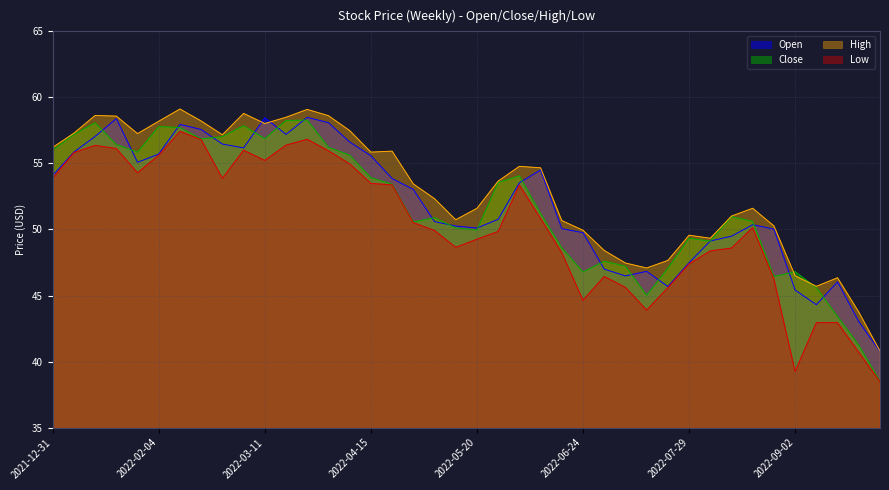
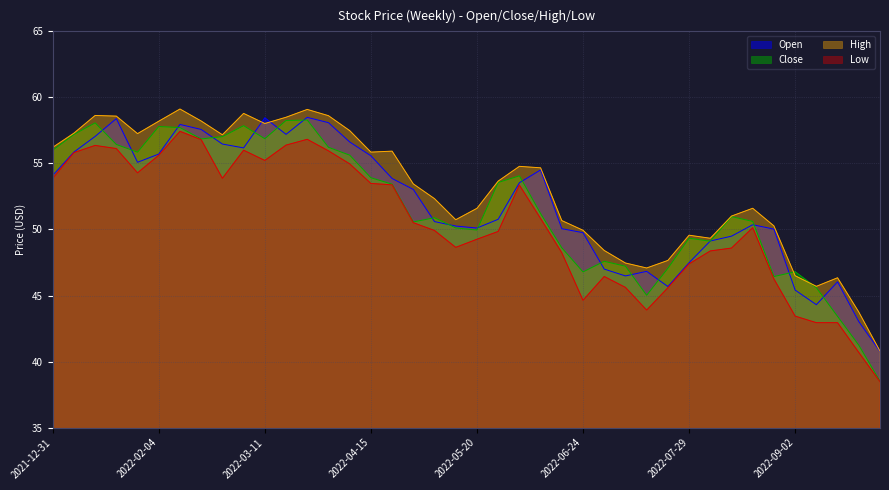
  {
    "Open": {
      "2021-12-31": 54.1,
      "2022-03-11": 58.5,
      "2022-04-15": 55.6,
      "2022-09-02": 45.4
    },
    "Close": {
      "2021-12-31": 56.0,
      "2022-02-04": 57.8,
      "2022-03-11": 56.9,
      "2022-04-15": 53.9,
      "2022-06-24": 46.8,
      "2022-07-29": 49.3,
      "2022-09-02": 46.8
    },
    "High": {
      "2021-12-31": 56.2,
      "2022-02-04": 58.2,
      "2022-03-11": 58.0,
      "2022-04-15": 55.9,
      "2022-05-20": 51.6,
      "2022-07-29": 49.6,
      "2022-09-02": 46.5
    },
    "Low": {
      "2021-12-31": 53.9,
      "2022-03-11": 55.2,
      "2022-04-15": 53.5,
      "2022-05-20": 49.3,
      "2022-06-24": 44.6,
-     "2022-09-02": 39.3
+     "2022-09-02": 43.4
    }
  }
